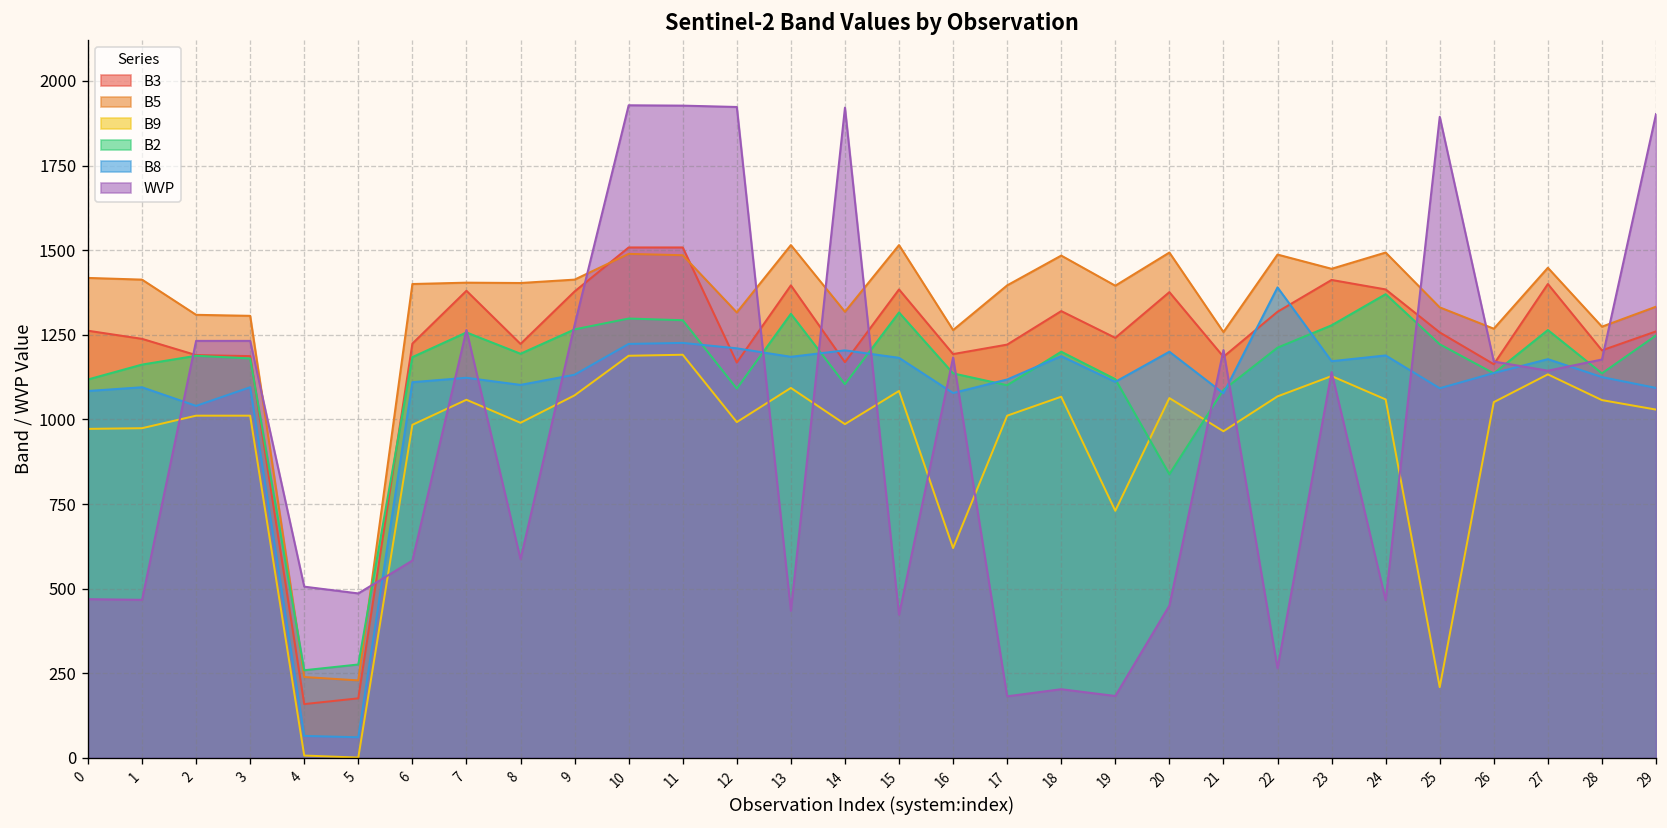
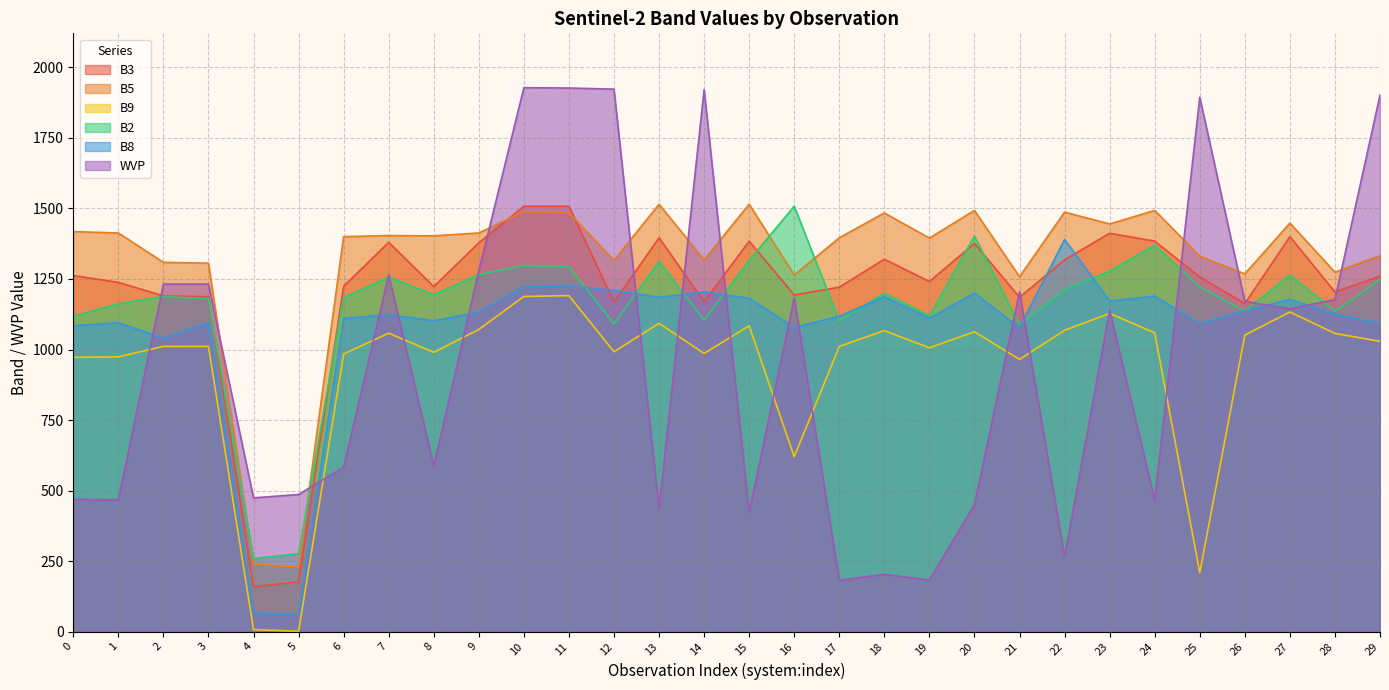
  {
    "B9": {
      "0": 970,
      "1": 970,
      "2": 1010,
      "3": 1010,
      "4": 10,
      "5": 0,
      "6": 980,
      "7": 1060,
      "8": 990,
      "9": 1070,
      "10": 1190,
      "11": 1190,
      "12": 990,
      "13": 1090,
      "14": 990,
      "15": 1080,
      "16": 620,
      "17": 1010,
      "18": 1070,
-     "19": 730,
+     "19": 1010,
      "20": 1060,
      "21": 970,
      "22": 1070,
      "23": 1130,
      "24": 1060,
      "25": 210,
      "26": 1050,
      "27": 1130,
      "28": 1060,
      "29": 1030
    },
    "B2": {
      "0": 1120,
      "1": 1160,
      "4": 260,
      "5": 280,
      "6": 1180,
      "8": 1190,
      "9": 1270,
      "10": 1300,
      "11": 1290,
      "12": 1090,
      "13": 1310,
      "14": 1100,
      "15": 1320,
-     "16": 1140,
+     "16": 1510,
      "17": 1100,
      "18": 1200,
-     "20": 840,
+     "20": 1400,
      "21": 1090,
      "22": 1210,
      "23": 1280,
      "24": 1370,
      "25": 1220,
      "27": 1260,
      "28": 1140,
      "29": 1250
    },
    "B8": {
      "0": 1080,
      "1": 1100,
      "2": 1040,
      "3": 1100,
      "4": 70,
      "5": 60,
      "6": 1110,
      "7": 1120,
      "8": 1100,
      "9": 1130,
      "10": 1220,
      "11": 1230,
      "12": 1210,
      "13": 1190,
      "14": 1200,
      "15": 1180,
      "16": 1080,
      "17": 1120,
      "18": 1190,
      "20": 1200,
      "21": 1080,
      "22": 1390,
      "23": 1170,
      "24": 1190,
      "25": 1090,
      "27": 1180,
      "28": 1130,
      "29": 1090
    },
    "WVP": {
      "0": 470,
      "1": 470,
      "2": 1230,
      "3": 1230,
-     "4": 510,
+     "4": 470,
      "5": 490,
      "6": 580,
      "8": 590,
      "9": 1280,
      "10": 1930,
      "11": 1930,
      "12": 1920,
      "13": 440,
      "14": 1920,
      "15": 420,
      "16": 1180,
      "17": 180,
      "18": 200,
      "19": 180,
      "20": 450,
      "21": 1210,
      "22": 270,
      "23": 1140,
      "24": 470,
      "25": 1890,
      "27": 1140,
      "28": 1180,
      "29": 1900
    }
  }
